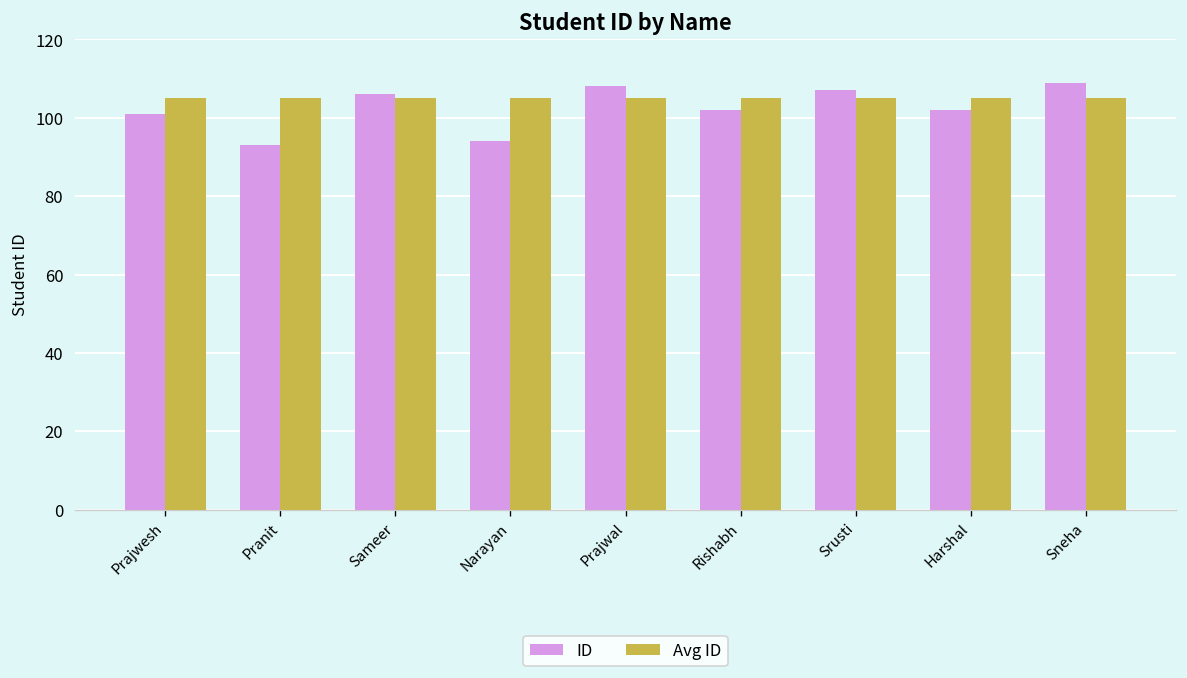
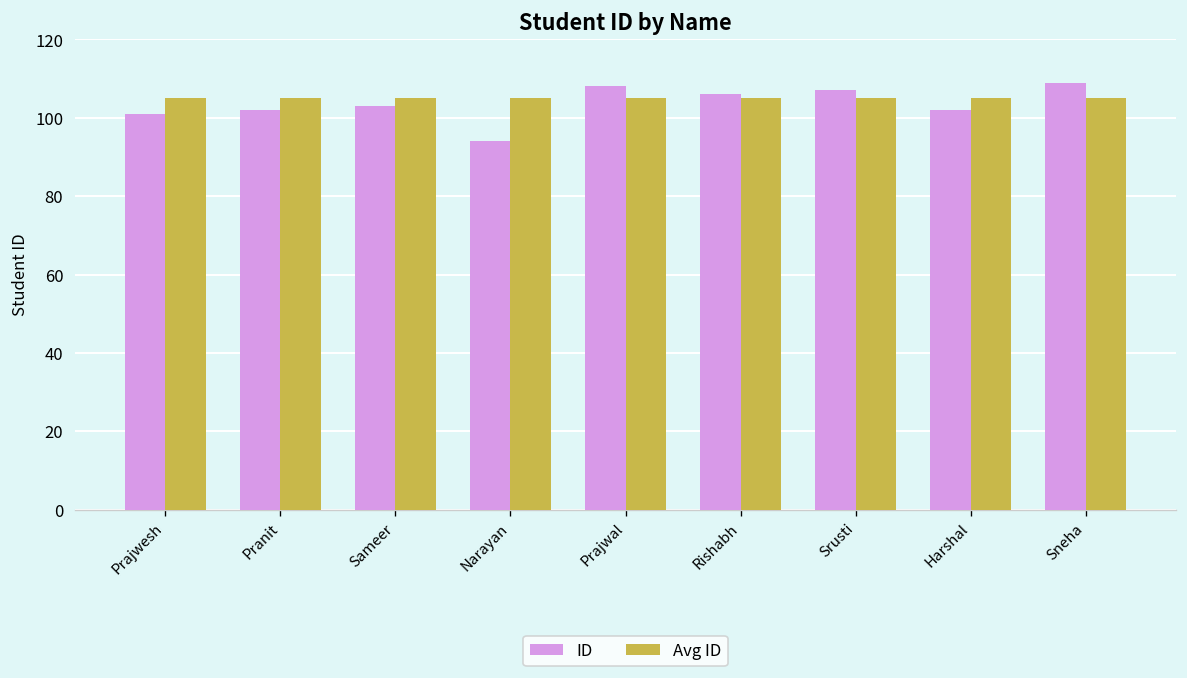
  {
    "ID": {
      "Prajwesh": 101,
-     "Pranit": 93,
-     "Sameer": 106,
+     "Pranit": 102,
+     "Sameer": 103,
      "Narayan": 94,
      "Prajwal": 108,
-     "Rishabh": 102,
+     "Rishabh": 106,
      "Srusti": 107,
      "Harshal": 102,
      "Sneha": 109
    },
    "Avg ID": {
      "Prajwesh": 105,
      "Pranit": 105,
      "Sameer": 105,
      "Narayan": 105,
      "Prajwal": 105,
      "Rishabh": 105,
      "Srusti": 105,
      "Harshal": 105,
      "Sneha": 105
    }
  }
